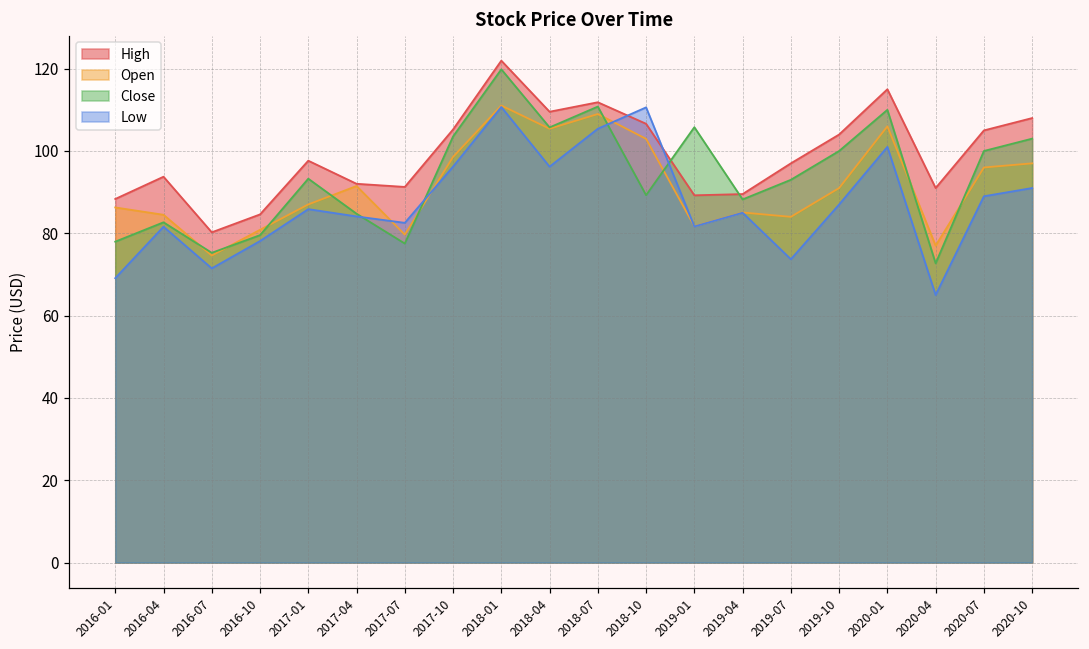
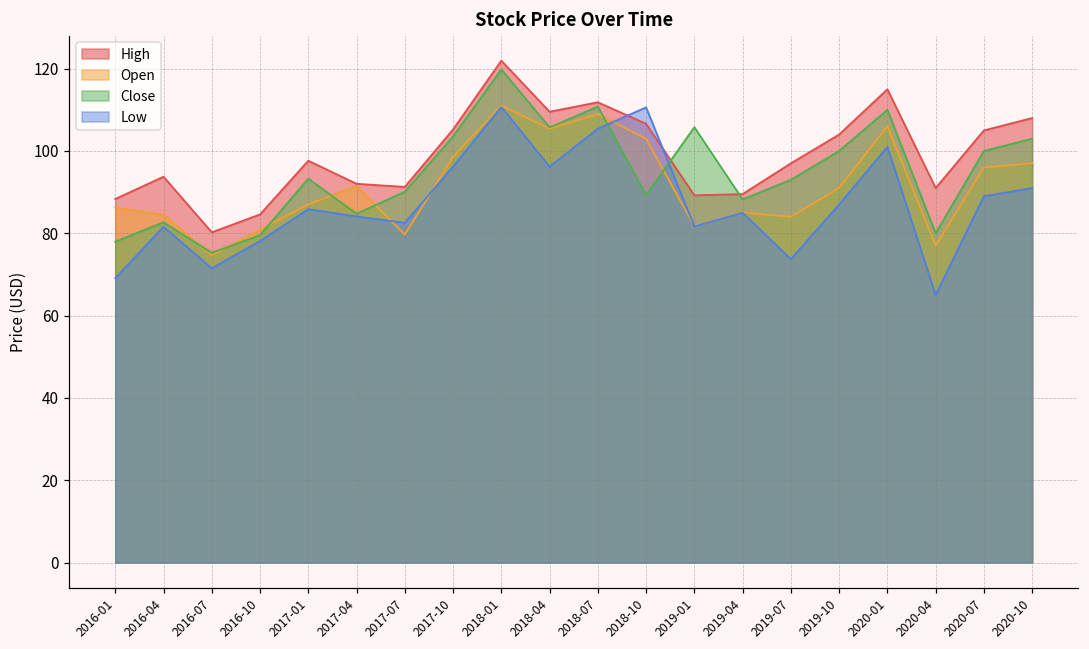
  {
    "High": {
      "2016-01": 88,
      "2016-04": 94,
      "2016-07": 80,
      "2016-10": 85,
      "2017-01": 98,
      "2017-07": 91,
      "2017-10": 105,
      "2018-01": 122,
      "2018-04": 110,
      "2018-07": 112,
      "2018-10": 107,
      "2019-01": 89,
      "2019-04": 90,
      "2019-07": 97,
      "2019-10": 104,
      "2020-01": 115,
      "2020-04": 91,
      "2020-07": 105,
      "2020-10": 108
    },
    "Open": {
      "2016-01": 86,
      "2016-04": 85,
      "2016-10": 81,
      "2017-01": 87,
      "2017-07": 80,
      "2017-10": 99,
      "2018-07": 109,
      "2018-10": 103,
      "2019-07": 84,
      "2019-10": 91,
      "2020-01": 106,
      "2020-04": 77,
      "2020-07": 96,
      "2020-10": 97
    },
    "Close": {
      "2016-01": 78,
      "2016-04": 83,
      "2016-10": 80,
      "2017-01": 93,
-     "2017-07": 78,
+     "2017-07": 90,
      "2017-10": 104,
      "2018-01": 120,
      "2018-07": 111,
      "2018-10": 89,
      "2019-01": 106,
      "2019-04": 88,
      "2019-07": 93,
      "2019-10": 100,
      "2020-01": 110,
-     "2020-04": 73,
+     "2020-04": 80,
      "2020-07": 100,
      "2020-10": 103
    },
    "Low": {
      "2016-01": 69,
      "2016-04": 82,
      "2016-07": 71,
      "2016-10": 78,
      "2017-01": 86,
      "2017-07": 83,
      "2017-10": 96,
      "2018-04": 96,
      "2018-07": 105,
      "2018-10": 111,
      "2019-07": 74,
      "2019-10": 87,
      "2020-01": 101,
      "2020-04": 65,
      "2020-07": 89,
      "2020-10": 91
    }
  }
